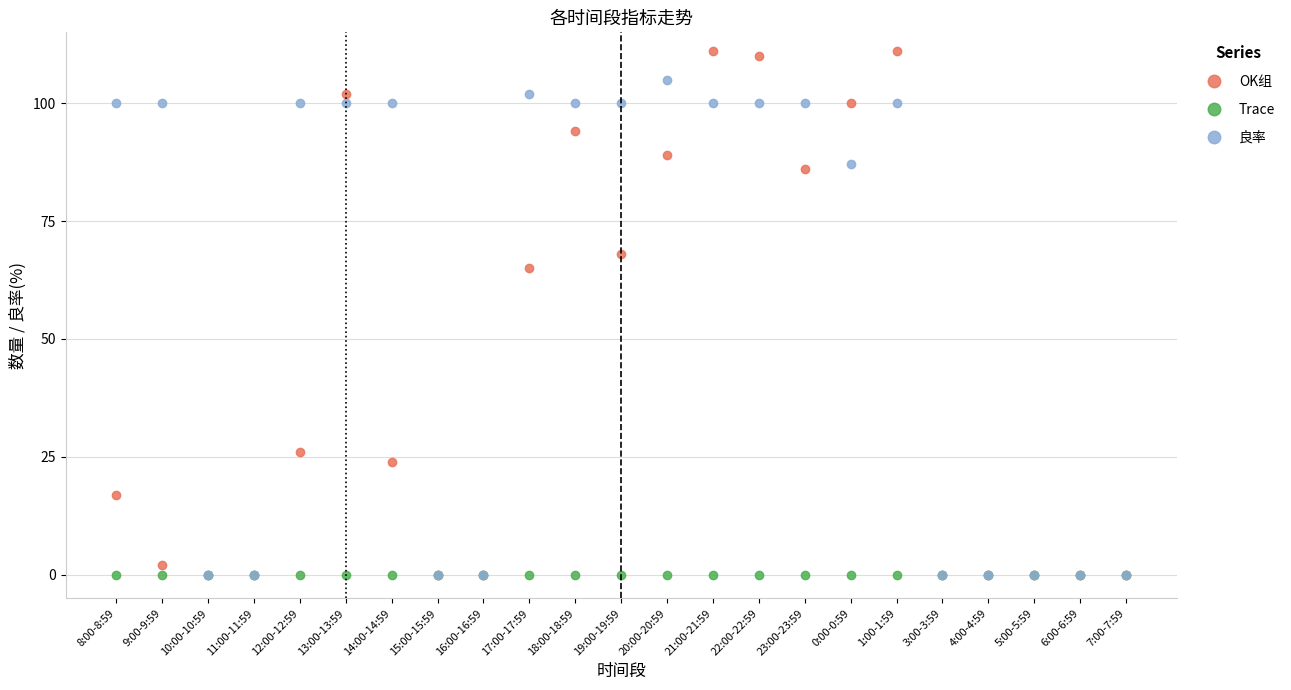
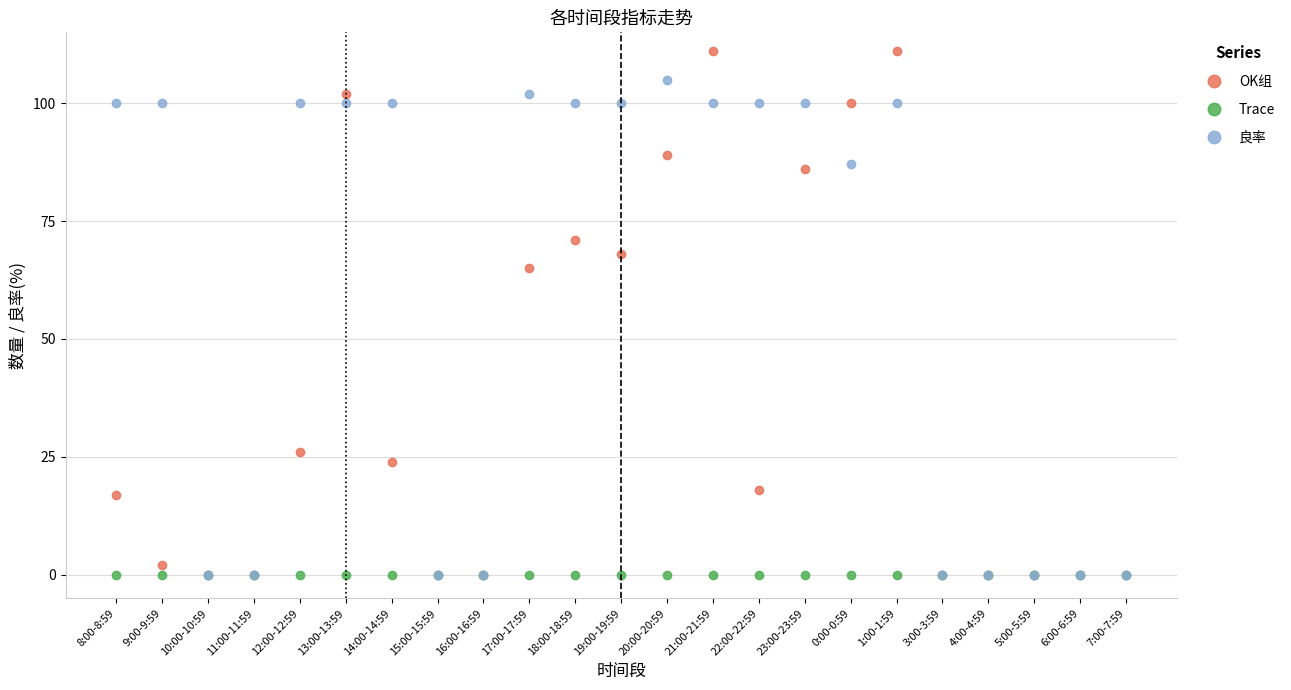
  {
    "OK组": {
      "8:00-8:59": 17,
      "9:00-9:59": 2,
      "12:00-12:59": 26,
      "13:00-13:59": 102,
      "14:00-14:59": 24,
      "17:00-17:59": 65,
-     "18:00-18:59": 94,
+     "18:00-18:59": 71,
      "19:00-19:59": 68,
      "20:00-20:59": 89,
      "21:00-21:59": 111,
-     "22:00-22:59": 110,
+     "22:00-22:59": 18,
      "23:00-23:59": 86,
      "0:00-0:59": 100,
      "1:00-1:59": 111
    },
    "Trace": {
      "8:00-8:59": 0,
      "9:00-9:59": 0,
      "12:00-12:59": 0,
      "13:00-13:59": 0,
      "14:00-14:59": 0,
      "17:00-17:59": 0,
      "18:00-18:59": 0,
      "19:00-19:59": 0,
      "20:00-20:59": 0,
      "21:00-21:59": 0,
      "22:00-22:59": 0,
      "23:00-23:59": 0,
      "0:00-0:59": 0,
      "1:00-1:59": 0
    },
    "良率": {
      "8:00-8:59": 100,
      "9:00-9:59": 100,
      "12:00-12:59": 100,
      "13:00-13:59": 100,
      "14:00-14:59": 100,
      "17:00-17:59": 102,
      "18:00-18:59": 100,
      "19:00-19:59": 100,
      "20:00-20:59": 105,
      "21:00-21:59": 100,
      "22:00-22:59": 100,
      "23:00-23:59": 100,
      "0:00-0:59": 87,
      "1:00-1:59": 100
    }
  }
